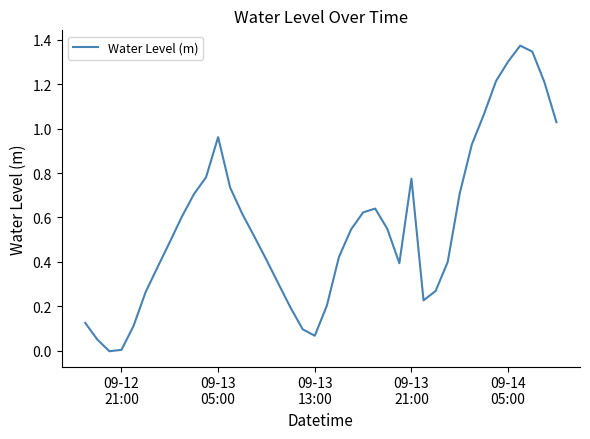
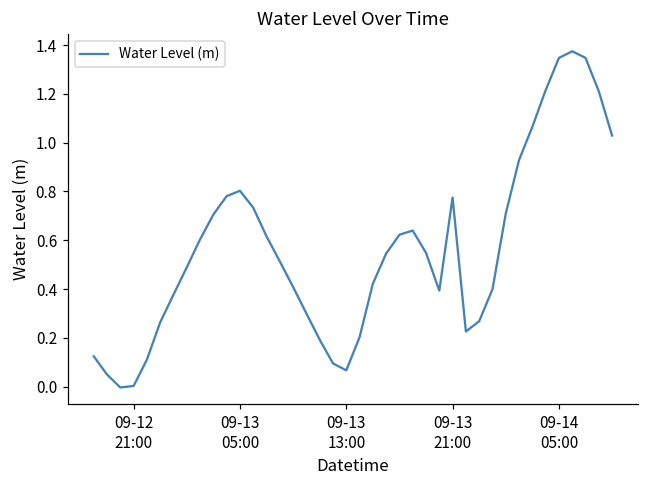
  {
    "09-12 21:00": 0.00,
-   "09-13 05:00": 0.96,
+   "09-13 05:00": 0.80,
    "09-13 13:00": 0.07,
    "09-13 21:00": 0.77,
-   "09-14 05:00": 1.30
+   "09-14 05:00": 1.35
  }
